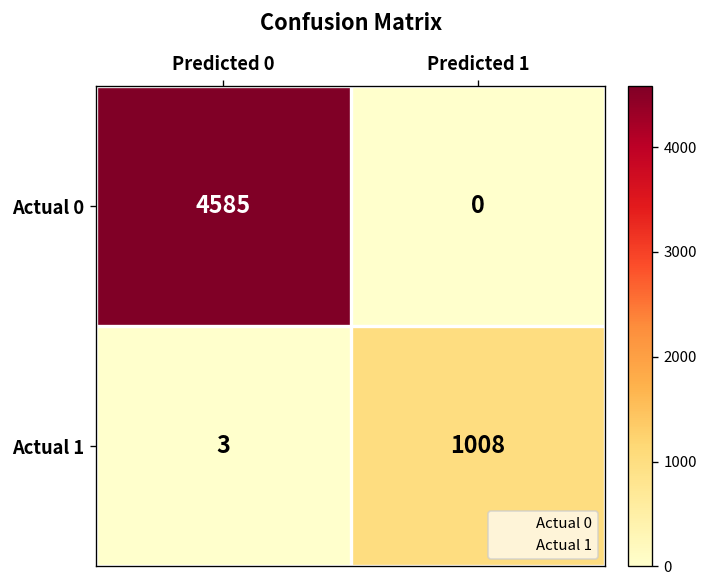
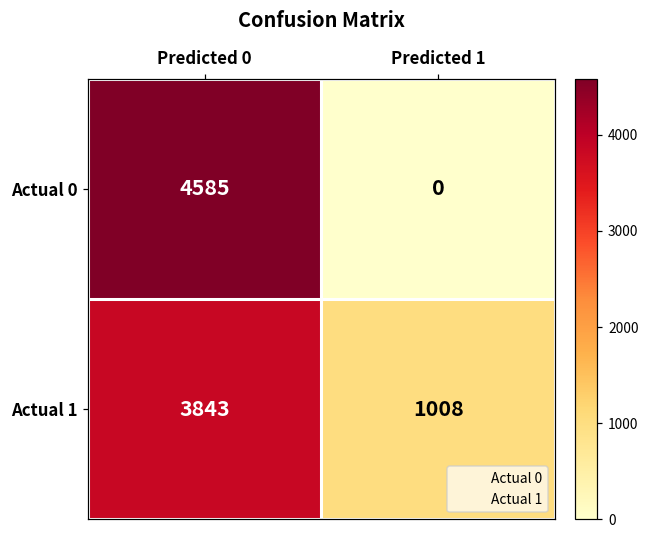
  {
    "Actual 0": {
      "Predicted 0": 4585,
      "Predicted 1": 0
    },
    "Actual 1": {
-     "Predicted 0": 3,
+     "Predicted 0": 3843,
      "Predicted 1": 1008
    }
  }
